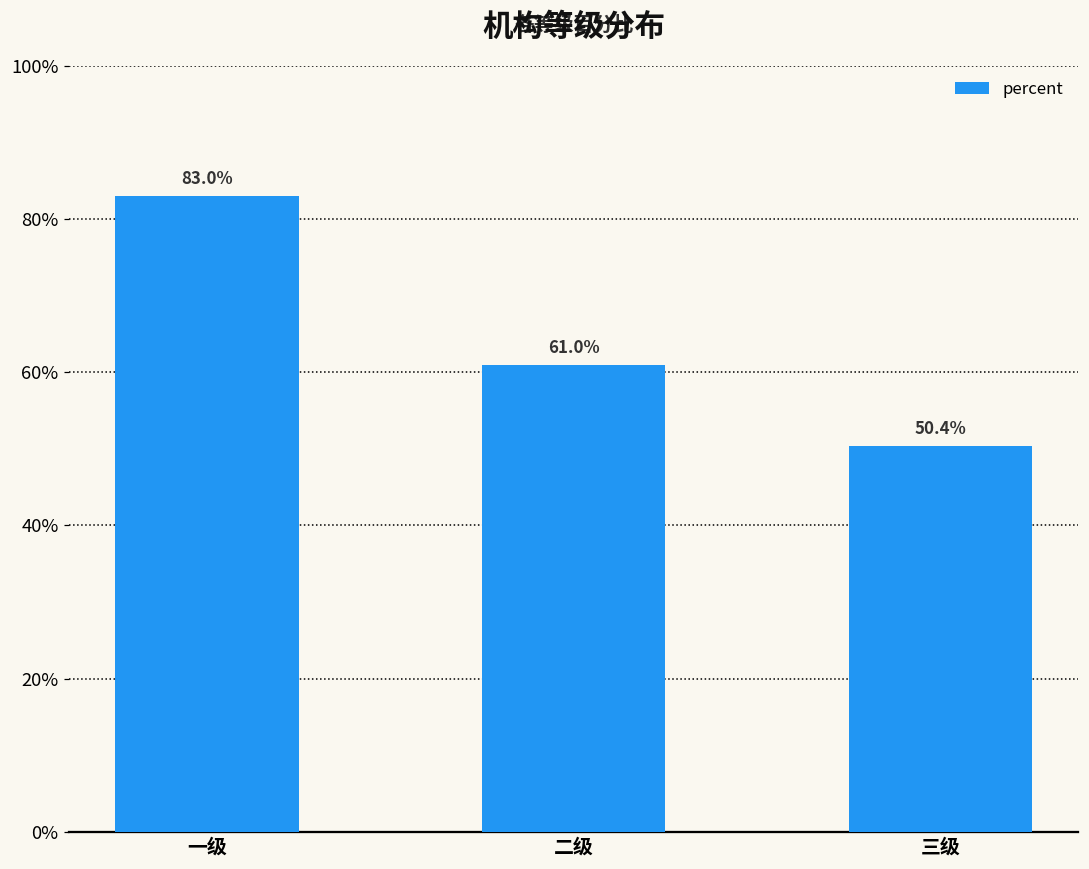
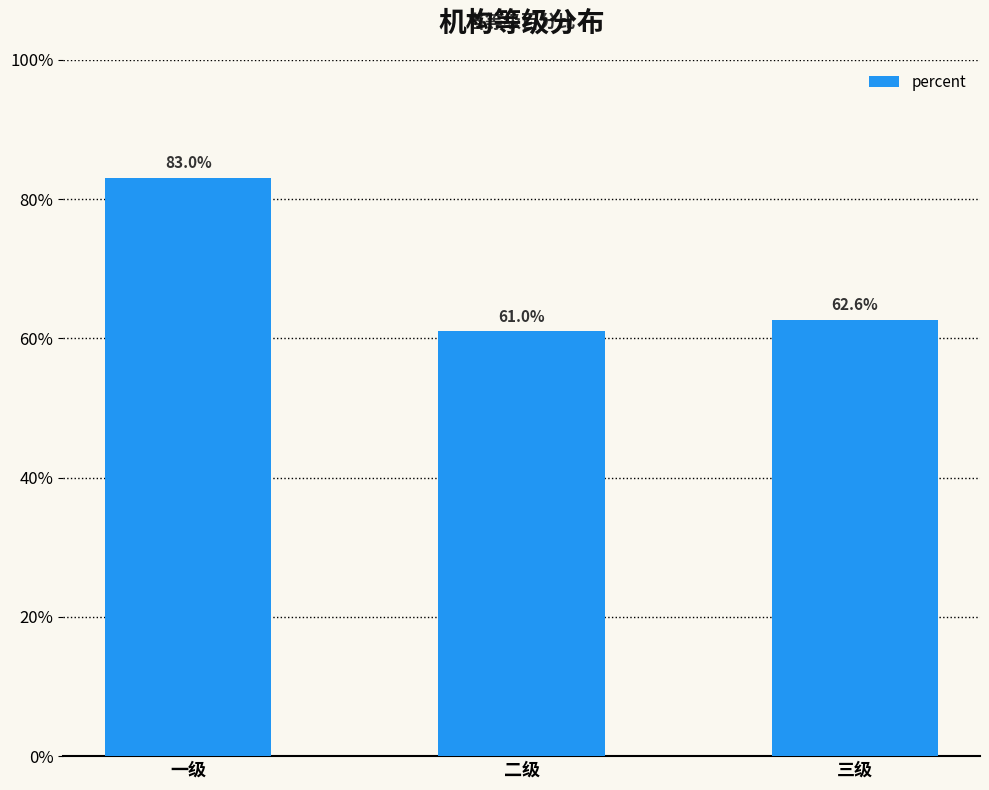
  {
    "一级": "83.0%",
    "二级": "61.0%",
-   "三级": "50.4%"
+   "三级": "62.6%"
  }
